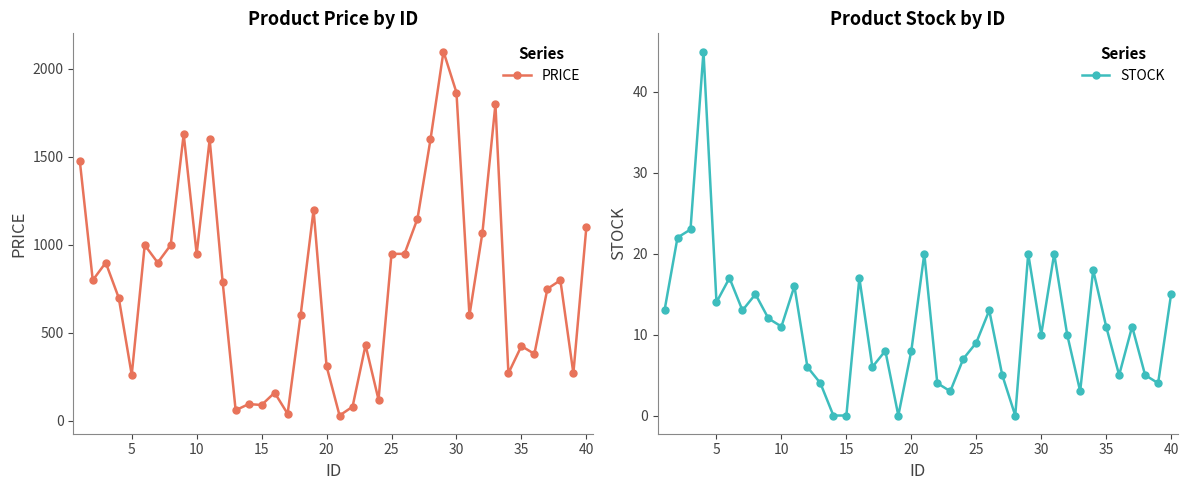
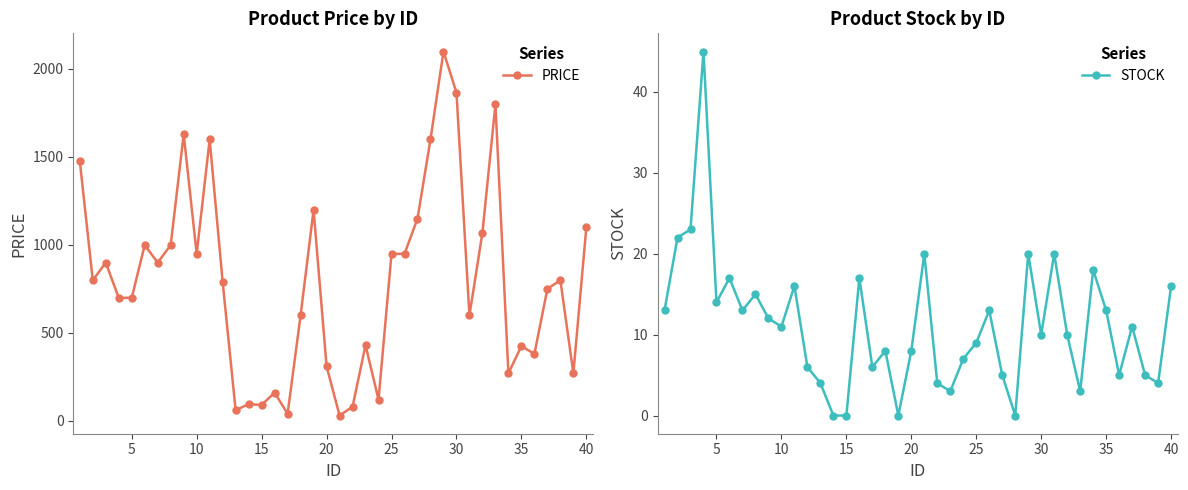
  {
    "Product Price by ID": {
-     "5": 260,
+     "5": 700,
      "10": 950,
      "15": 90,
      "20": 310,
      "25": 950,
      "30": 1870,
      "35": 420,
      "40": 1100
    },
    "Product Stock by ID": {
      "5": 14,
      "10": 11,
      "15": 0,
      "20": 8,
      "25": 9,
      "30": 10,
-     "35": 11,
-     "40": 15
+     "35": 13,
+     "40": 16
    }
  }
